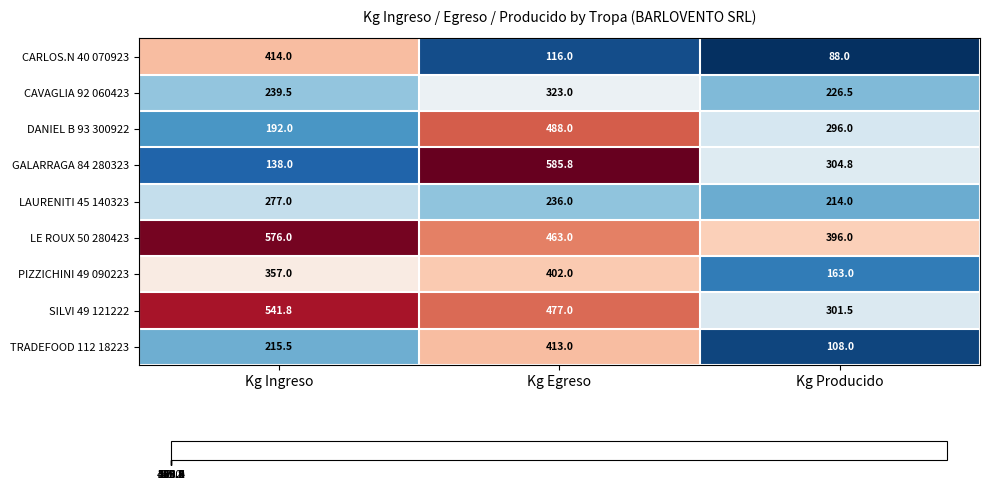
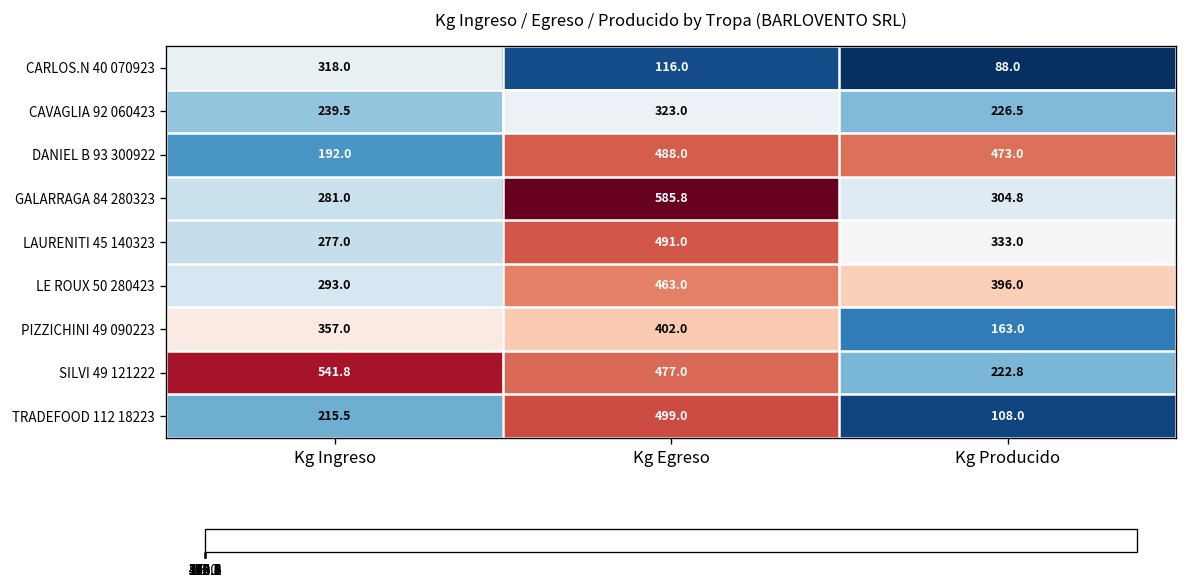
  {
    "CARLOS.N 40 070923": {
-     "Kg Ingreso": 414.0,
+     "Kg Ingreso": 318.0,
      "Kg Egreso": 116.0,
      "Kg Producido": 88.0
    },
    "CAVAGLIA 92 060423": {
      "Kg Ingreso": 239.5,
      "Kg Egreso": 323.0,
      "Kg Producido": 226.5
    },
    "DANIEL B 93 300922": {
      "Kg Ingreso": 192.0,
      "Kg Egreso": 488.0,
-     "Kg Producido": 296.0
+     "Kg Producido": 473.0
    },
    "GALARRAGA 84 280323": {
-     "Kg Ingreso": 138.0,
+     "Kg Ingreso": 281.0,
      "Kg Egreso": 585.8,
      "Kg Producido": 304.8
    },
    "LAURENITI 45 140323": {
      "Kg Ingreso": 277.0,
-     "Kg Egreso": 236.0,
-     "Kg Producido": 214.0
+     "Kg Egreso": 491.0,
+     "Kg Producido": 333.0
    },
    "LE ROUX 50 280423": {
-     "Kg Ingreso": 576.0,
+     "Kg Ingreso": 293.0,
      "Kg Egreso": 463.0,
      "Kg Producido": 396.0
    },
    "PIZZICHINI 49 090223": {
      "Kg Ingreso": 357.0,
      "Kg Egreso": 402.0,
      "Kg Producido": 163.0
    },
    "SILVI 49 121222": {
      "Kg Ingreso": 541.8,
      "Kg Egreso": 477.0,
-     "Kg Producido": 301.5
+     "Kg Producido": 222.8
    },
    "TRADEFOOD 112 18223": {
      "Kg Ingreso": 215.5,
-     "Kg Egreso": 413.0,
+     "Kg Egreso": 499.0,
      "Kg Producido": 108.0
    }
  }
